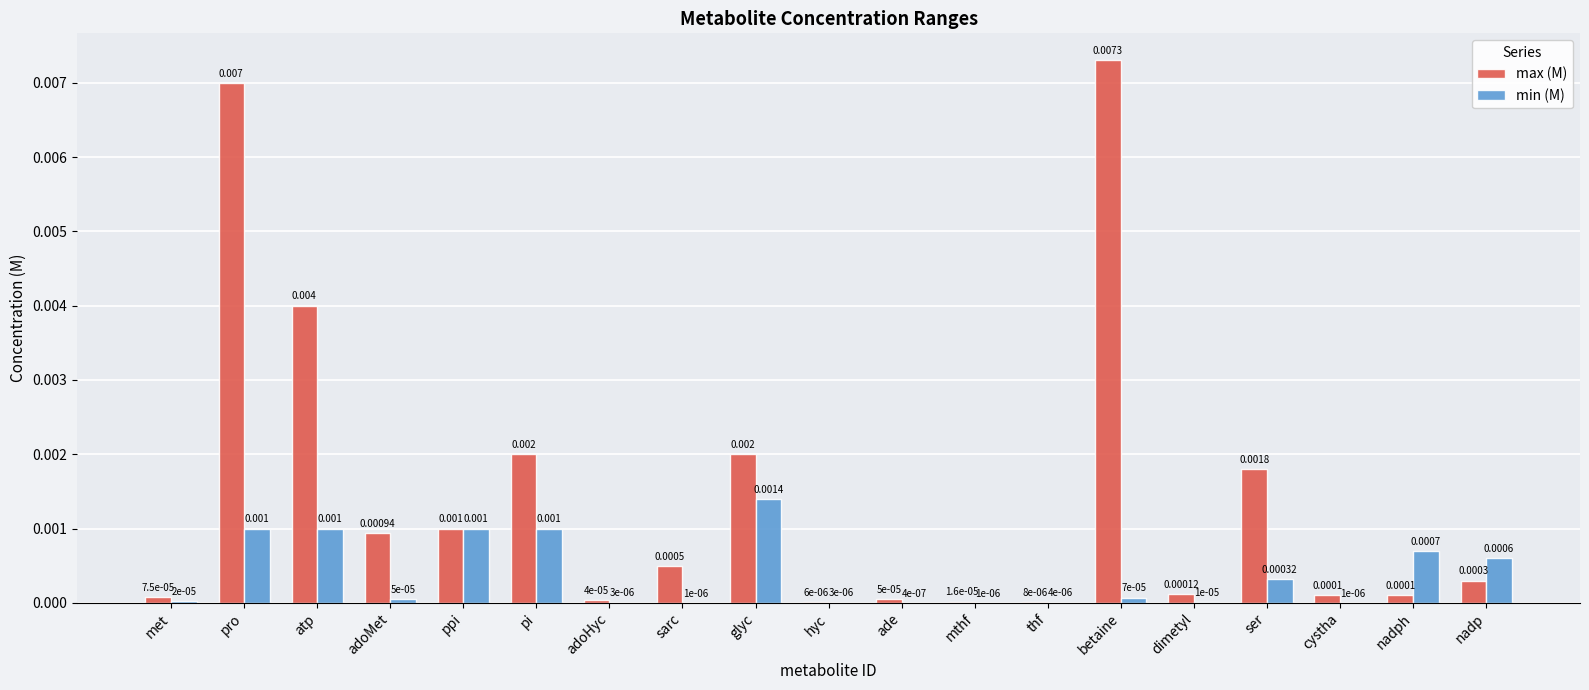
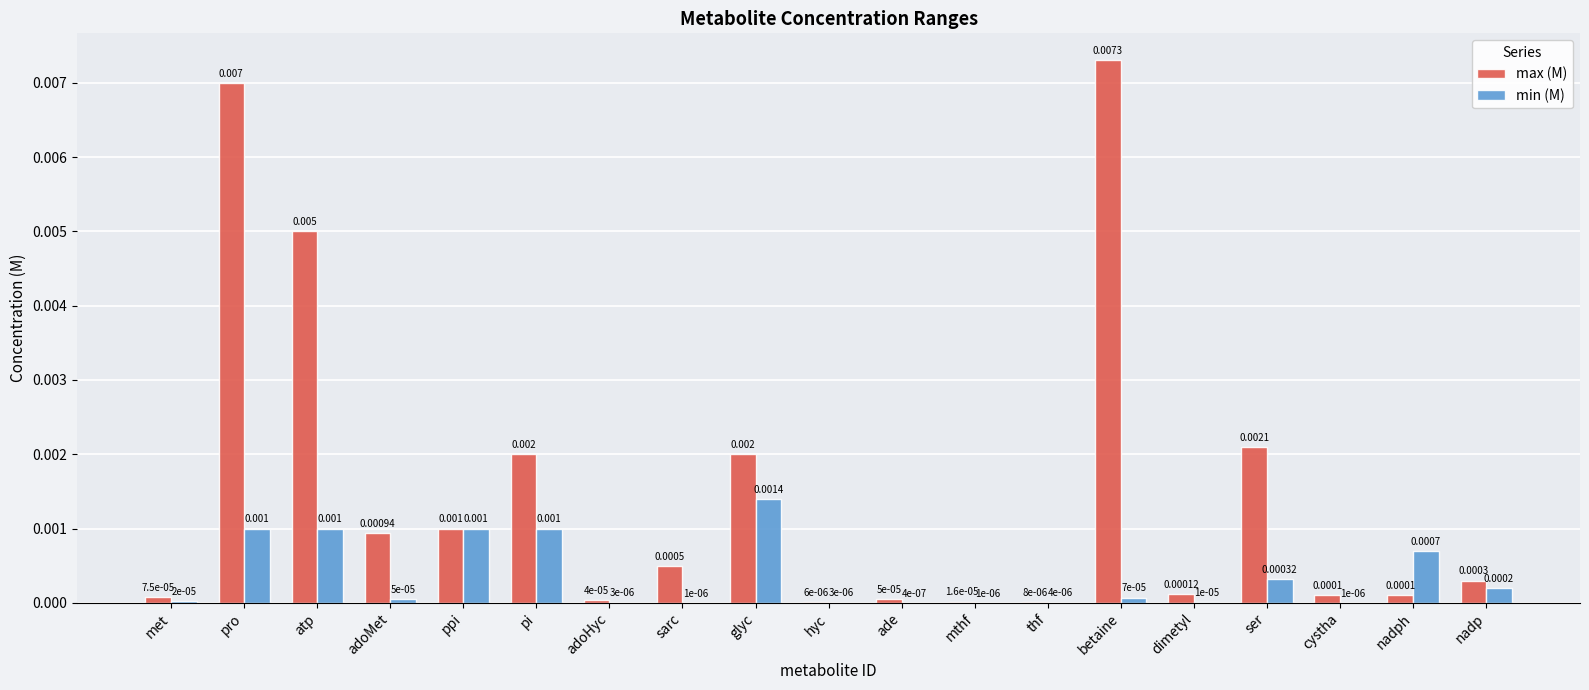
  {
    "max (M)": {
      "met": "7.5e-05",
      "pro": "0.007",
-     "atp": "0.004",
+     "atp": "0.005",
      "adoMet": "0.00094",
      "ppi": "0.001",
      "pi": "0.002",
      "adoHyc": "4e-05",
      "sarc": "0.0005",
      "glyc": "0.002",
      "hyc": "6e-06",
      "ade": "5e-05",
      "mthf": "1.6e-05",
      "thf": "8e-06",
      "betaine": "0.0073",
      "dimetyl": "0.00012",
-     "ser": "0.0018",
+     "ser": "0.0021",
      "cystha": "0.0001",
      "nadph": "0.0001",
      "nadp": "0.0003"
    },
    "min (M)": {
      "met": "2e-05",
      "pro": "0.001",
      "atp": "0.001",
      "adoMet": "5e-05",
      "ppi": "0.001",
      "pi": "0.001",
      "adoHyc": "3e-06",
      "sarc": "1e-06",
      "glyc": "0.0014",
      "hyc": "3e-06",
      "ade": "4e-07",
      "mthf": "1e-06",
      "thf": "4e-06",
      "betaine": "7e-05",
      "dimetyl": "1e-05",
      "ser": "0.00032",
      "cystha": "1e-06",
      "nadph": "0.0007",
-     "nadp": "0.0006"
+     "nadp": "0.0002"
    }
  }
